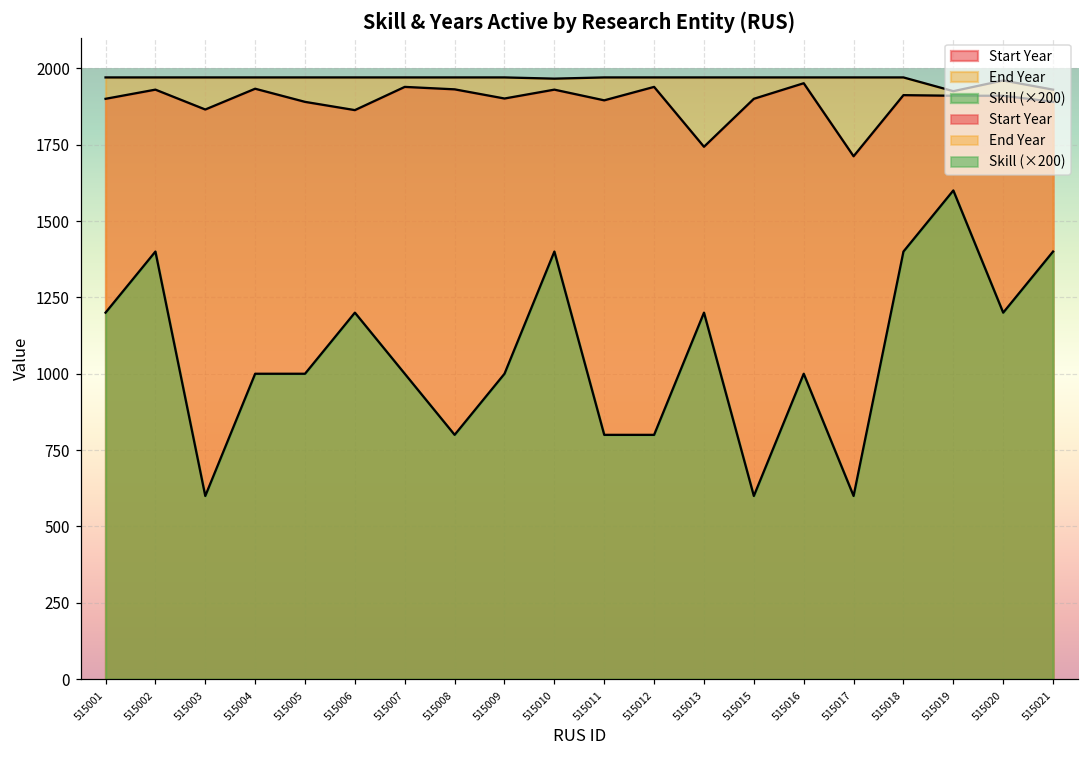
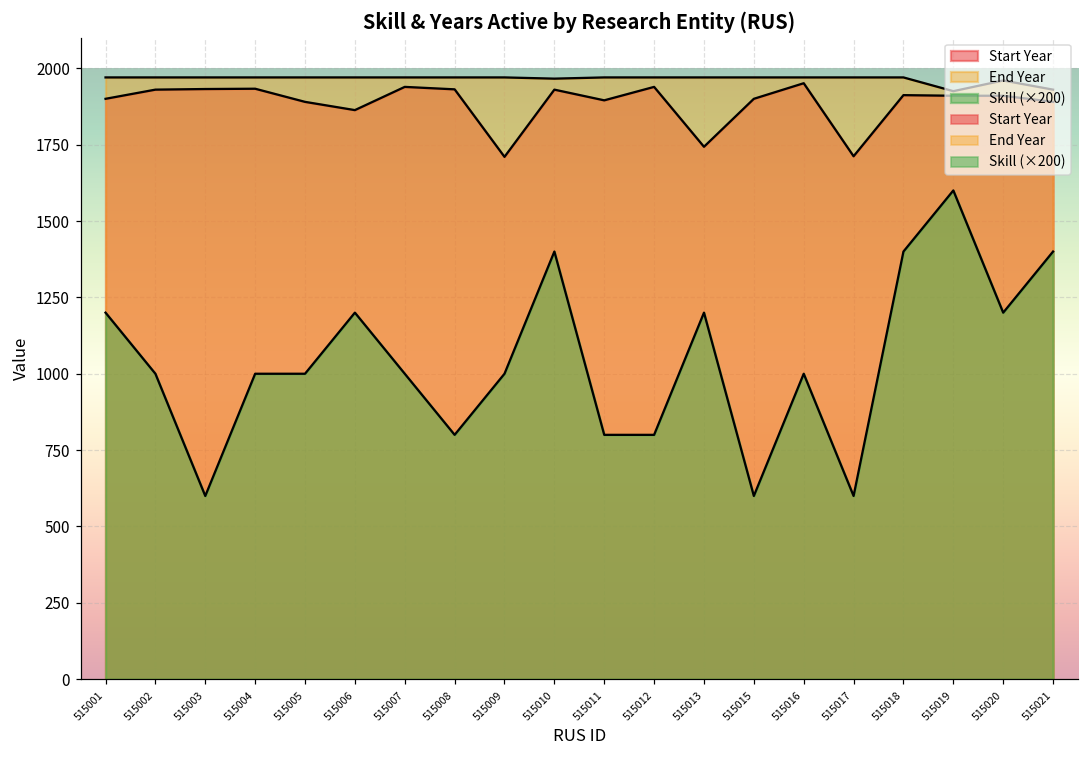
  {
    "Start Year": {
      "515001": 1900,
      "515002": 1930,
-     "515003": 1870,
+     "515003": 1930,
      "515004": 1930,
      "515005": 1890,
      "515006": 1860,
      "515007": 1940,
      "515008": 1930,
-     "515009": 1900,
+     "515009": 1710,
      "515010": 1930,
      "515011": 1900,
      "515012": 1940,
      "515013": 1740,
      "515015": 1900,
      "515016": 1950,
      "515017": 1710,
      "515018": 1910
    },
    "End Year": {
      "515001": 1970,
      "515002": 1970,
      "515003": 1970,
      "515004": 1970,
      "515005": 1970,
      "515006": 1970,
      "515007": 1970,
      "515008": 1970,
      "515009": 1970,
      "515010": 1970,
      "515011": 1970,
      "515012": 1970,
      "515013": 1970,
      "515015": 1970,
      "515016": 1970,
      "515017": 1970,
      "515018": 1970
    },
    "Skill (×200)": {
      "515001": 1200,
-     "515002": 1400,
+     "515002": 1000,
      "515003": 600,
      "515004": 1000,
      "515005": 1000,
      "515006": 1200,
      "515007": 1000,
      "515008": 800,
      "515009": 1000,
      "515010": 1400,
      "515011": 800,
      "515012": 800,
      "515013": 1200,
      "515015": 600,
      "515016": 1000,
      "515017": 600,
      "515018": 1400,
      "515019": 1600,
      "515020": 1200,
      "515021": 1400
    }
  }
